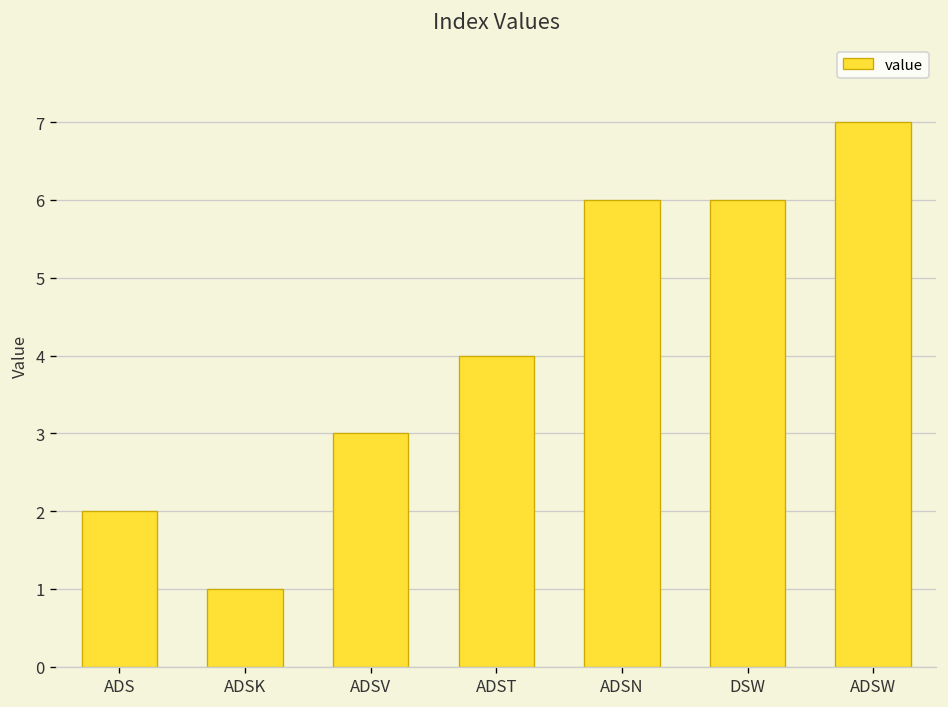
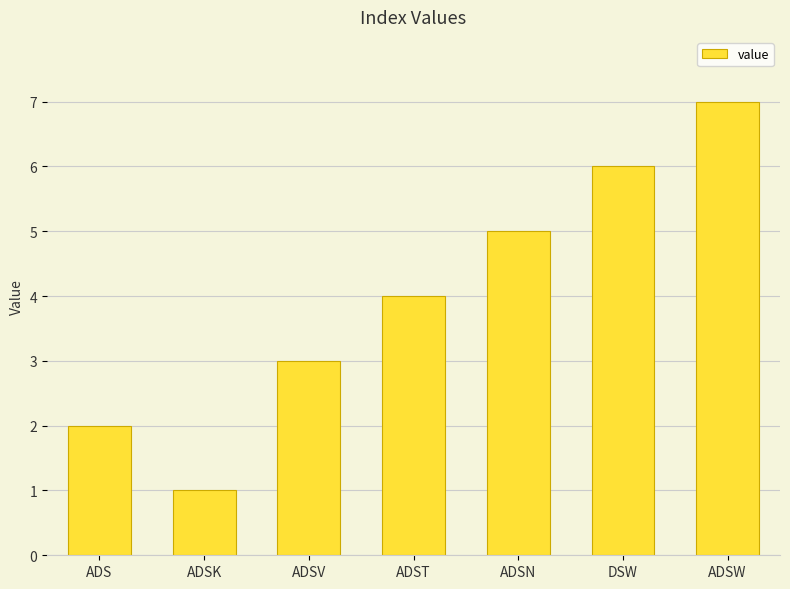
  {
    "ADS": 2,
    "ADSK": 1,
    "ADSV": 3,
    "ADST": 4,
-   "ADSN": 6,
+   "ADSN": 5,
    "DSW": 6,
    "ADSW": 7
  }
